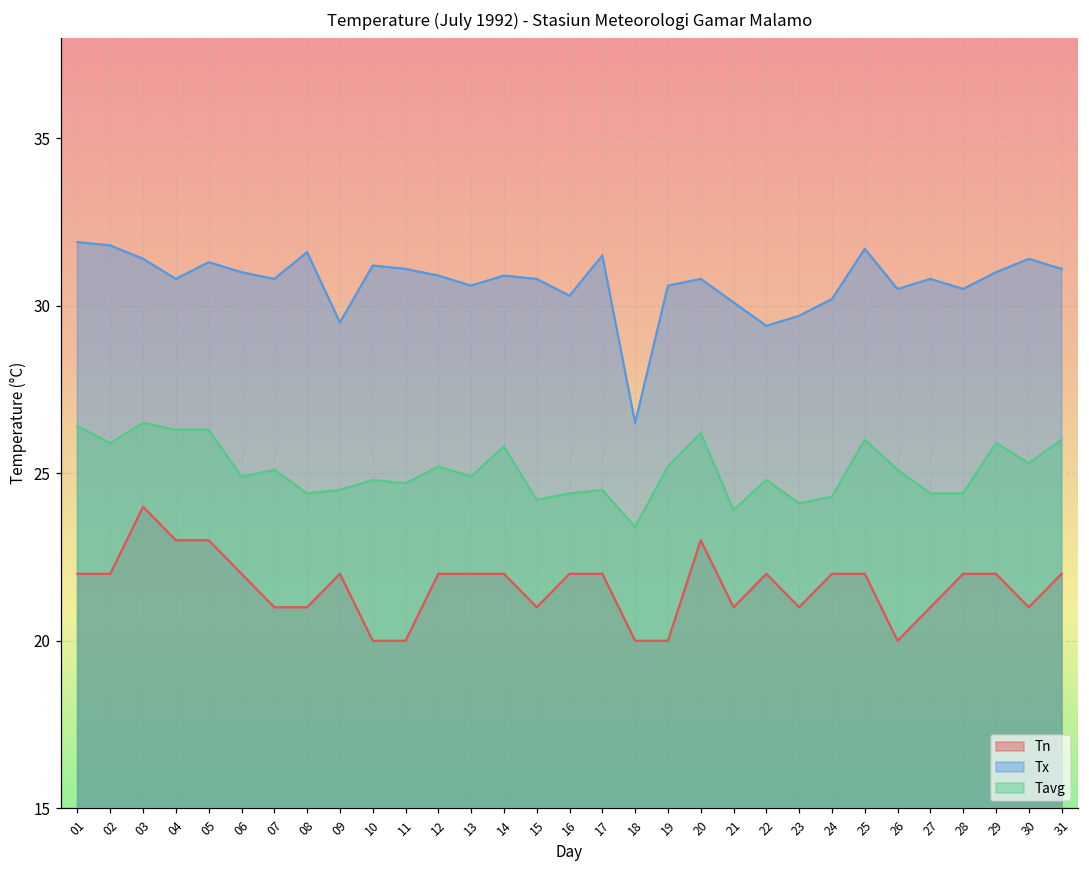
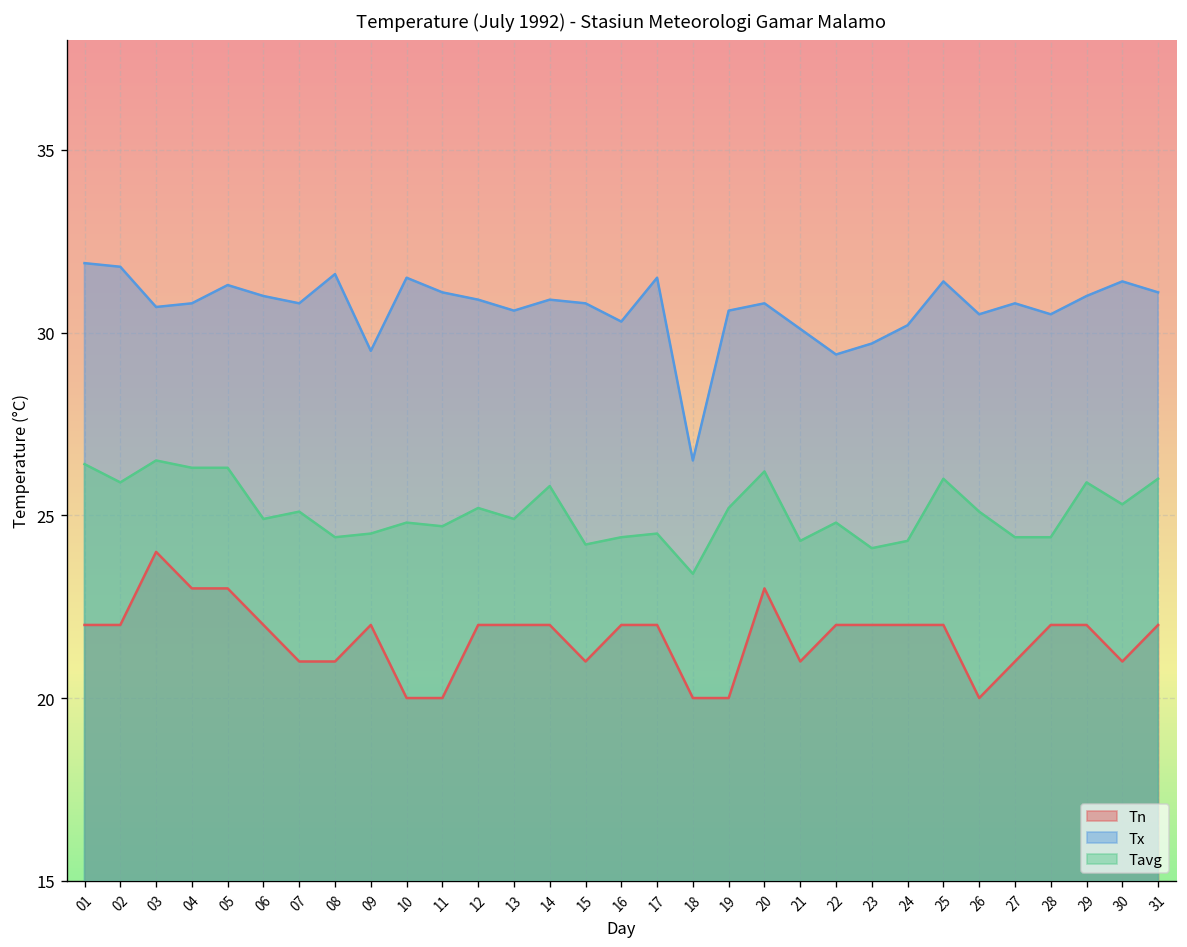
  {
    "Tn": {
      "01": 22,
      "02": 22,
      "03": 24,
      "04": 23,
      "05": 23,
      "06": 22,
      "07": 21,
      "08": 21,
      "09": 22,
      "10": 20,
      "11": 20,
      "12": 22,
      "13": 22,
      "14": 22,
      "15": 21,
      "16": 22,
      "17": 22,
      "18": 20,
      "19": 20,
      "20": 23,
      "21": 21,
      "22": 22,
-     "23": 21,
+     "23": 22,
      "24": 22,
      "25": 22,
      "26": 20,
      "27": 21,
      "28": 22,
      "29": 22,
      "30": 21,
      "31": 22
    },
    "Tx": {
      "01": 31.9,
      "02": 31.8,
-     "03": 31.4,
+     "03": 30.7,
      "04": 30.8,
      "05": 31.3,
      "06": 31.0,
      "07": 30.8,
      "08": 31.6,
      "09": 29.5,
-     "10": 31.2,
+     "10": 31.5,
      "11": 31.1,
      "12": 30.9,
      "13": 30.6,
      "14": 30.9,
      "15": 30.8,
      "16": 30.3,
      "17": 31.5,
      "18": 26.5,
      "19": 30.6,
      "20": 30.8,
      "21": 30.1,
      "22": 29.4,
      "23": 29.7,
      "24": 30.2,
-     "25": 31.7,
+     "25": 31.4,
      "26": 30.5,
      "27": 30.8,
      "28": 30.5,
      "29": 31.0,
      "30": 31.4,
      "31": 31.1
    },
    "Tavg": {
      "01": 26.4,
      "02": 25.9,
      "03": 26.5,
      "04": 26.3,
      "05": 26.3,
      "06": 24.9,
      "07": 25.1,
      "08": 24.4,
      "09": 24.5,
      "10": 24.8,
      "11": 24.7,
      "12": 25.2,
      "13": 24.9,
      "14": 25.8,
      "15": 24.2,
      "16": 24.4,
      "17": 24.5,
      "18": 23.4,
      "19": 25.2,
      "20": 26.2,
-     "21": 23.9,
+     "21": 24.3,
      "22": 24.8,
      "23": 24.1,
      "24": 24.3,
      "25": 26.0,
      "26": 25.1,
      "27": 24.4,
      "28": 24.4,
      "29": 25.9,
      "30": 25.3,
      "31": 26.0
    }
  }
